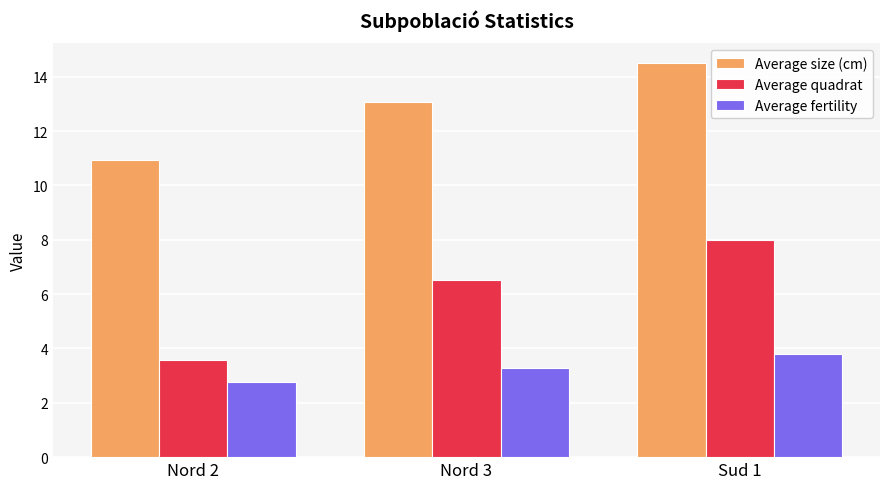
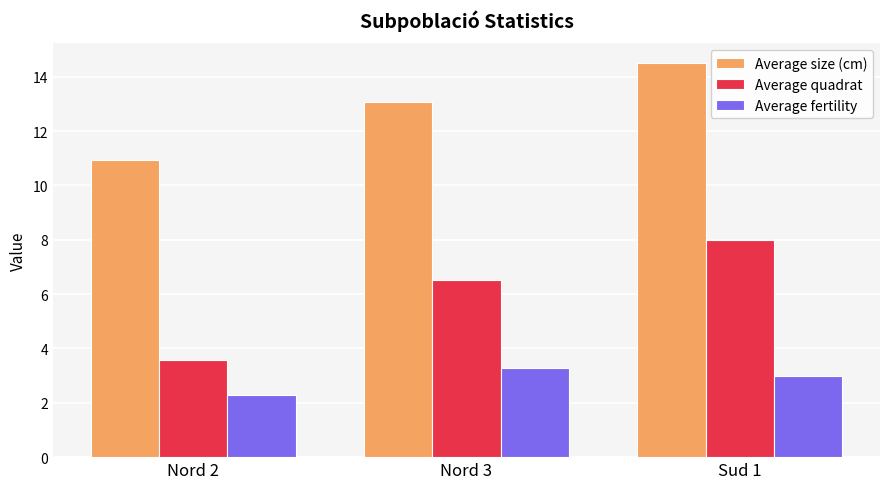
  {
    "Average size (cm)": {
      "Nord 2": 10.9,
      "Nord 3": 13.1,
      "Sud 1": 14.5
    },
    "Average quadrat": {
      "Nord 2": 3.6,
      "Nord 3": 6.5,
      "Sud 1": 8.0
    },
    "Average fertility": {
-     "Nord 2": 2.8,
+     "Nord 2": 2.3,
      "Nord 3": 3.3,
-     "Sud 1": 3.8
+     "Sud 1": 3.0
    }
  }
